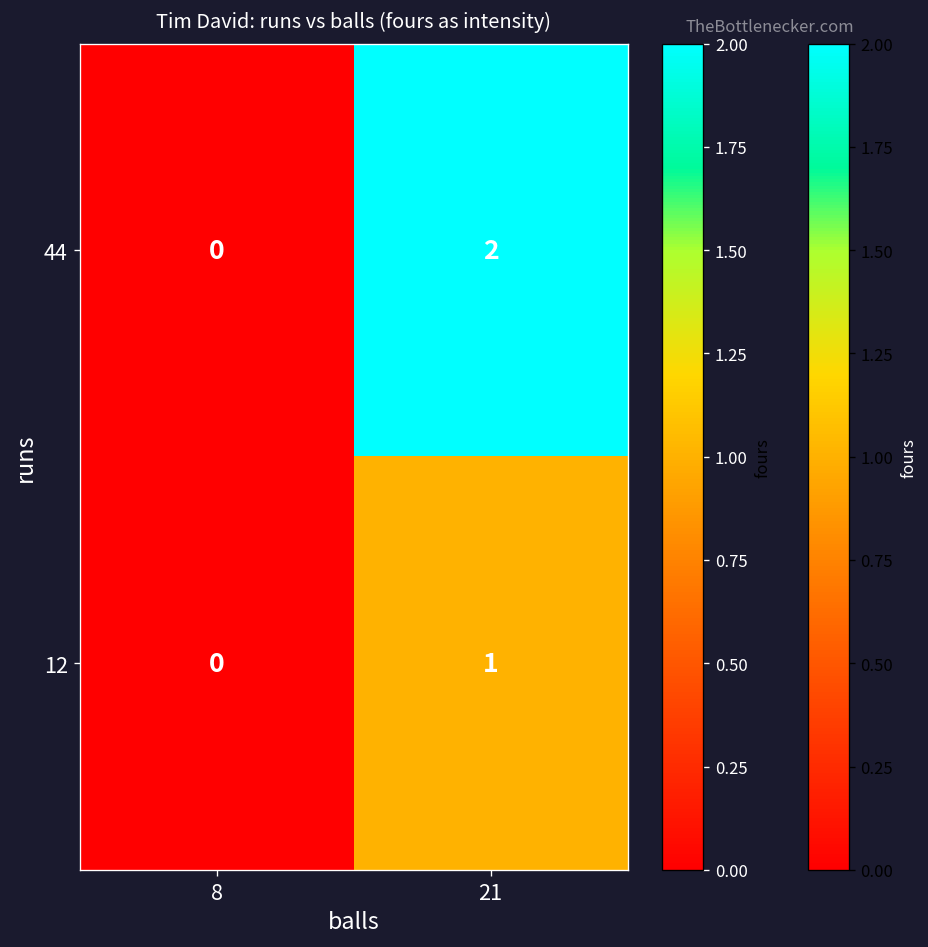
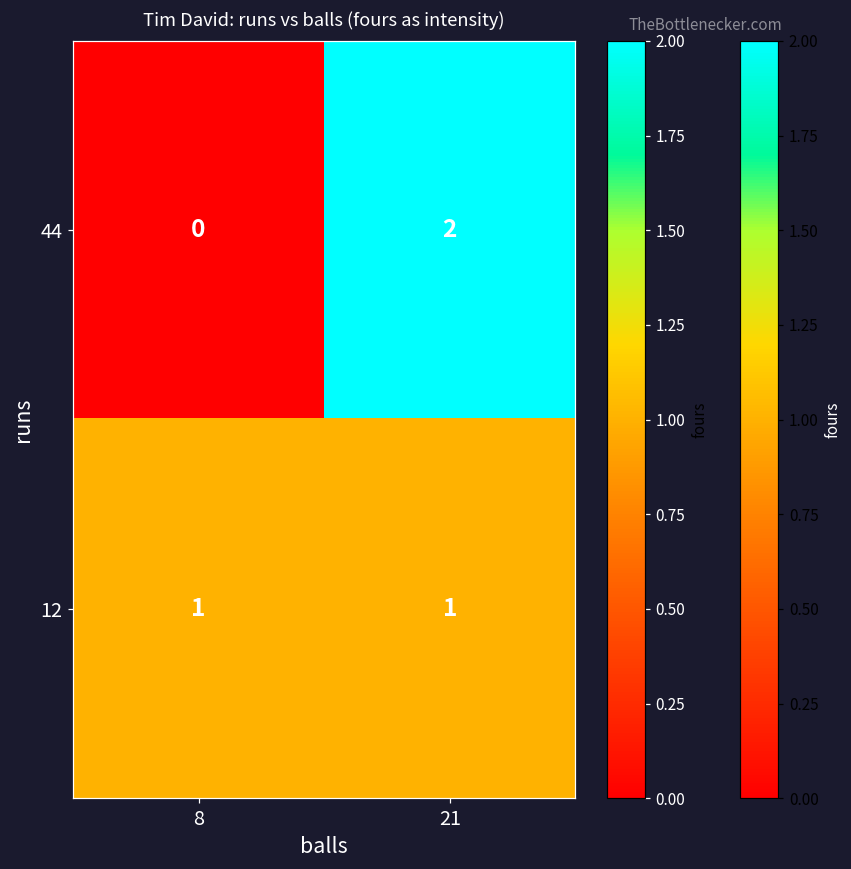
  {
    "44": {
      "8": 0,
      "21": 2
    },
    "12": {
-     "8": 0,
+     "8": 1,
      "21": 1
    }
  }
